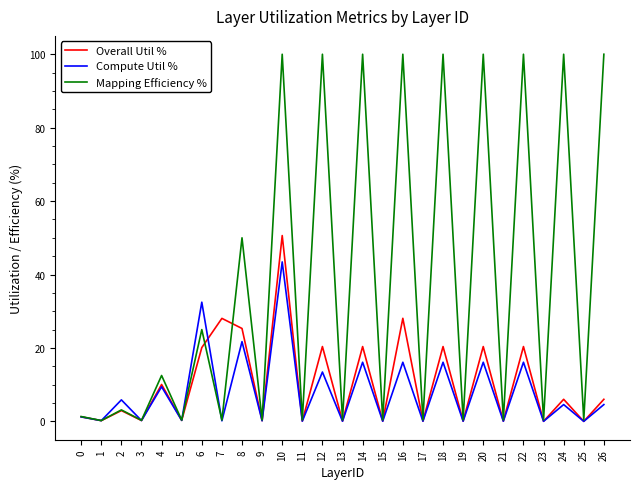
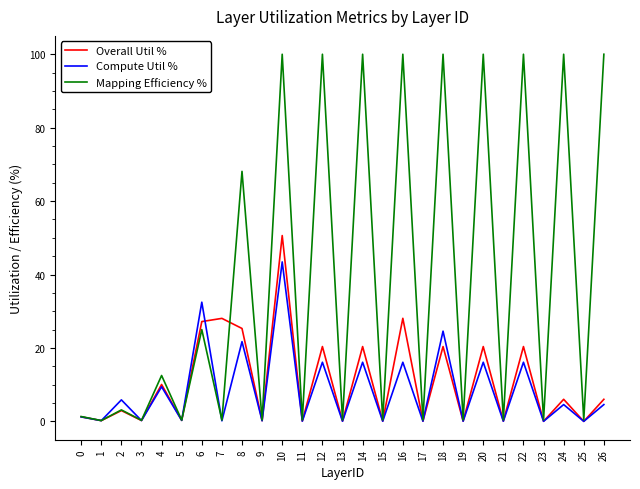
  {
    "Overall Util %": {
-     "6": 20,
+     "6": 27,
      "7": 28,
      "8": 25,
      "10": 51,
      "12": 20,
      "14": 20,
      "16": 28,
      "18": 20,
      "20": 20,
      "22": 20,
      "24": 6,
      "26": 6
    },
    "Compute Util %": {
      "2": 6,
      "6": 32,
      "8": 22,
      "10": 43,
-     "12": 13,
+     "12": 16,
      "14": 16,
      "16": 16,
-     "18": 16,
+     "18": 25,
      "20": 16,
      "22": 16,
      "24": 5,
      "26": 5
    },
    "Mapping Efficiency %": {
      "4": 13,
      "6": 25,
-     "8": 50,
+     "8": 68,
      "10": 100,
      "12": 100,
      "14": 100,
      "16": 100,
      "18": 100,
      "20": 100,
      "22": 100,
      "24": 100,
      "26": 100
    }
  }
